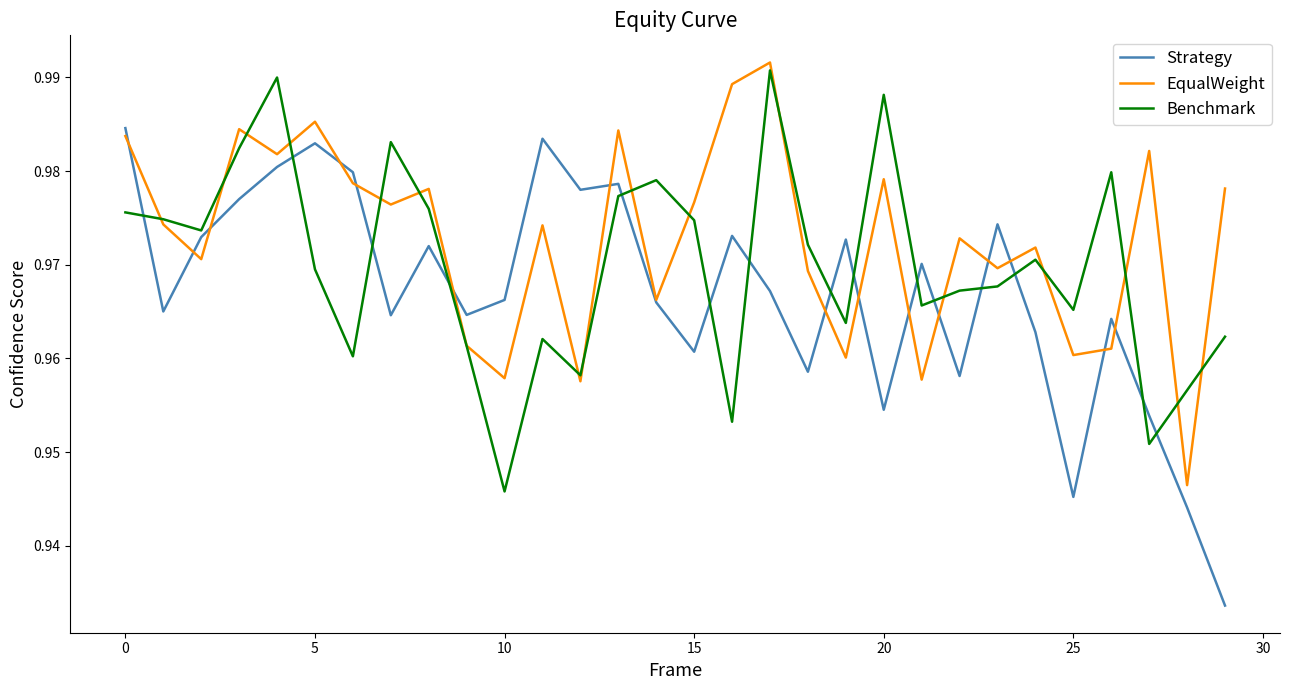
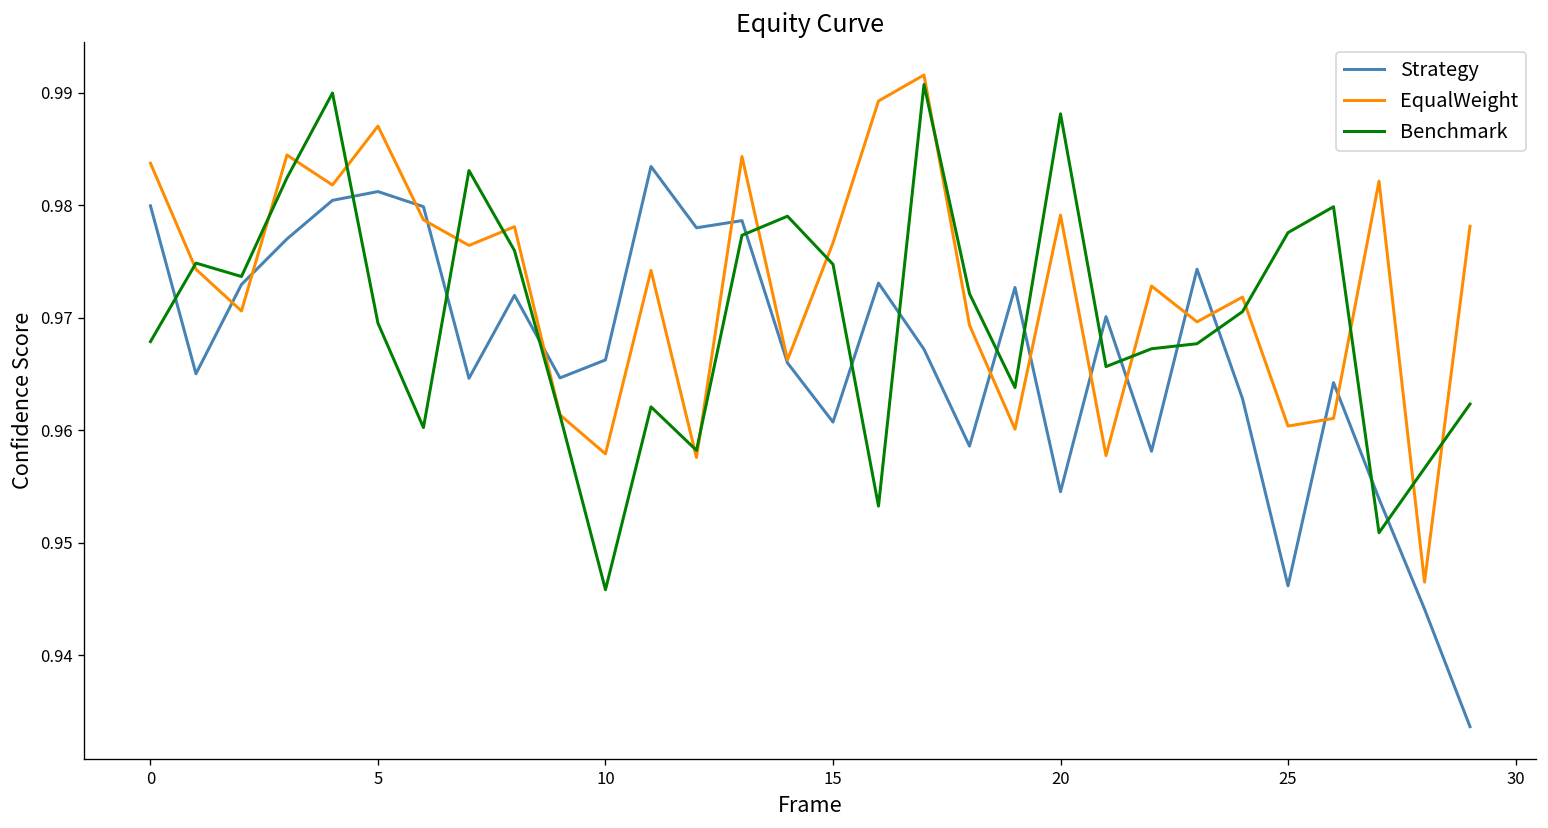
  {
    "Strategy": {
-     "0": 0.985,
-     "5": 0.983,
+     "0": 0.980,
+     "5": 0.981,
      "10": 0.966,
      "15": 0.961,
      "20": 0.955,
-     "25": 0.945
+     "25": 0.946
    },
    "EqualWeight": {
      "0": 0.984,
-     "5": 0.985,
+     "5": 0.987,
      "10": 0.958,
      "15": 0.977,
      "20": 0.979,
      "25": 0.960
    },
    "Benchmark": {
-     "0": 0.976,
+     "0": 0.968,
      "5": 0.970,
      "10": 0.946,
      "15": 0.975,
      "20": 0.988,
-     "25": 0.965
+     "25": 0.978
    }
  }
